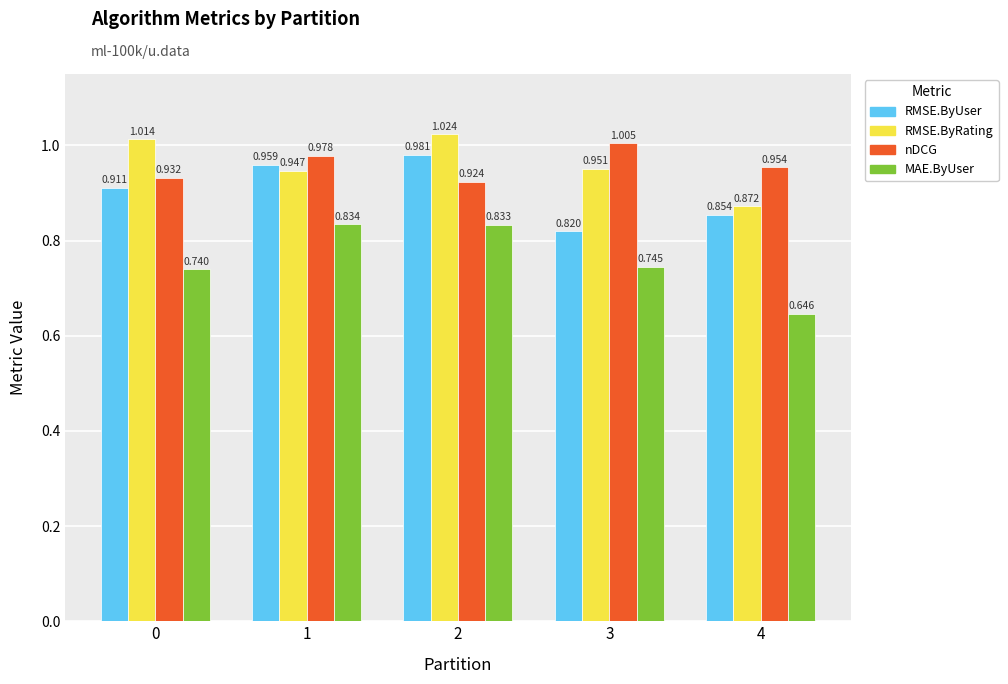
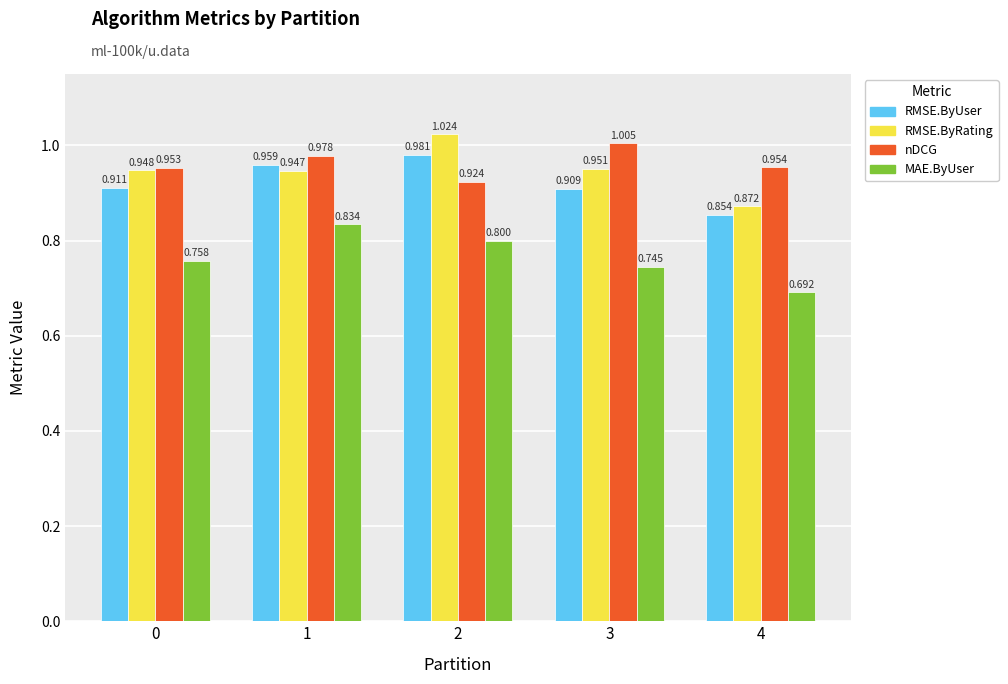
  {
    "RMSE.ByUser": {
      "0": 0.911,
      "1": 0.959,
      "2": 0.981,
-     "3": 0.820,
+     "3": 0.909,
      "4": 0.854
    },
    "RMSE.ByRating": {
-     "0": 1.014,
+     "0": 0.948,
      "1": 0.947,
      "2": 1.024,
      "3": 0.951,
      "4": 0.872
    },
    "nDCG": {
-     "0": 0.932,
+     "0": 0.953,
      "1": 0.978,
      "2": 0.924,
      "3": 1.005,
      "4": 0.954
    },
    "MAE.ByUser": {
-     "0": 0.740,
+     "0": 0.758,
      "1": 0.834,
-     "2": 0.833,
+     "2": 0.800,
      "3": 0.745,
-     "4": 0.646
+     "4": 0.692
    }
  }
